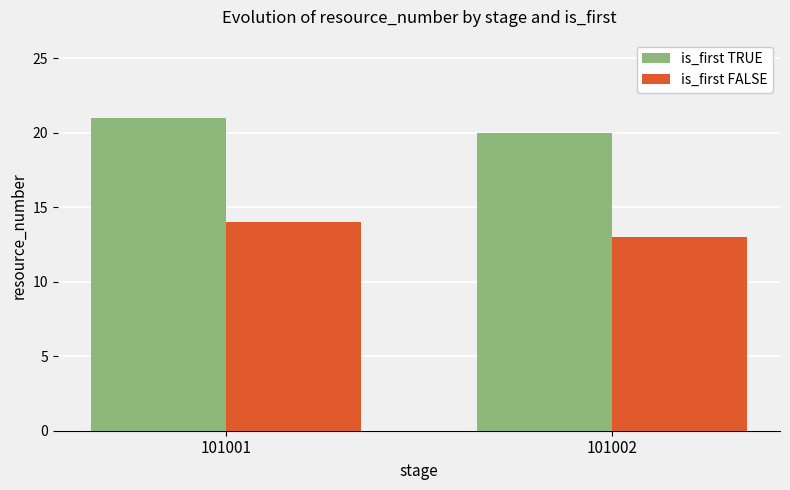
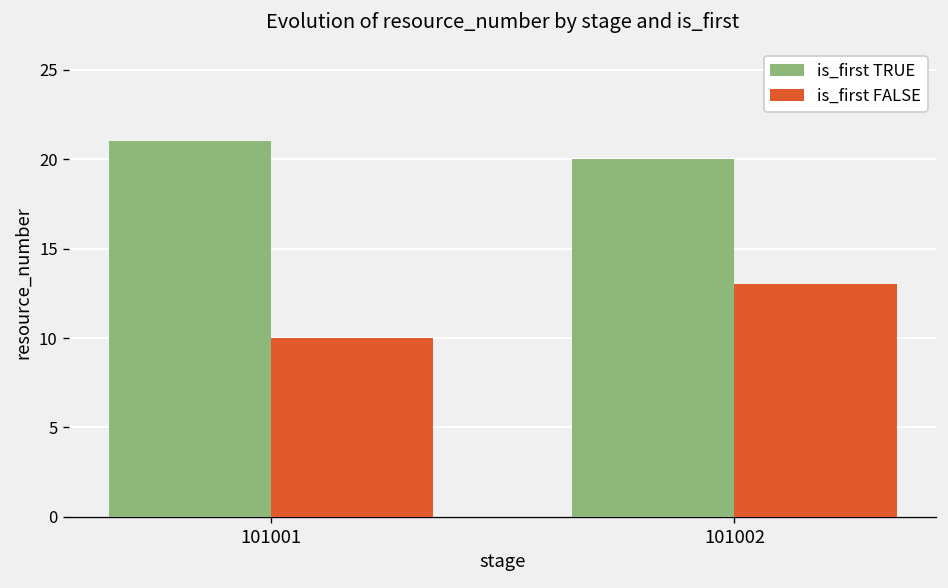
  {
    "is_first TRUE": {
      "101001": 21,
      "101002": 20
    },
    "is_first FALSE": {
-     "101001": 14,
+     "101001": 10,
      "101002": 13
    }
  }
